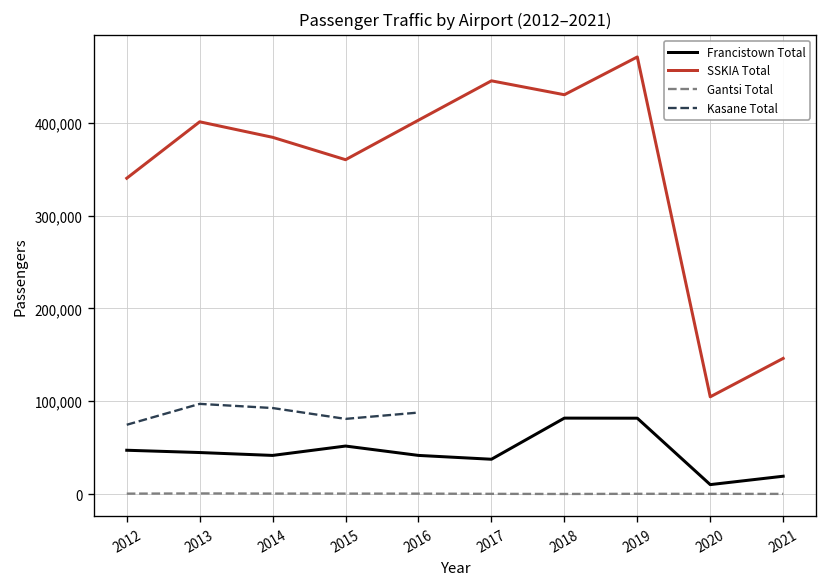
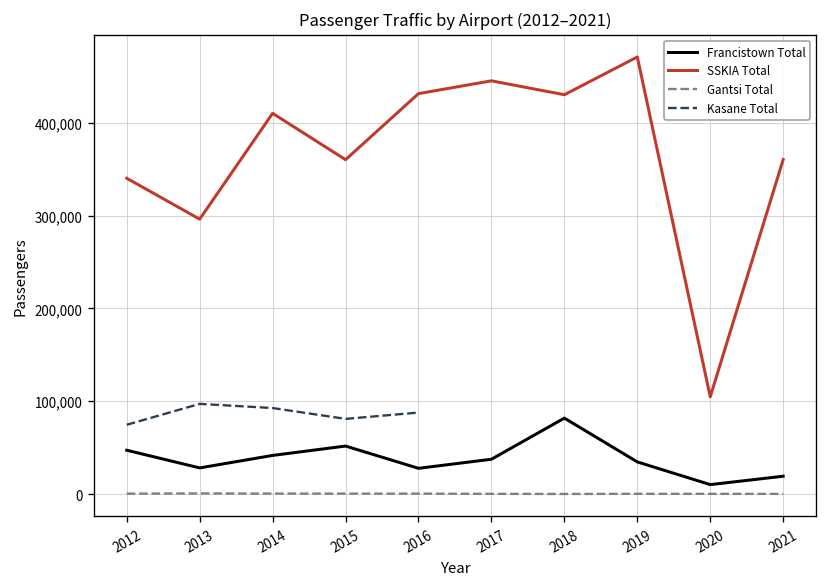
  {
    "Francistown Total": {
      "2012": "50,000",
-     "2013": "40,000",
+     "2013": "30,000",
      "2014": "40,000",
      "2015": "50,000",
-     "2016": "40,000",
+     "2016": "30,000",
      "2017": "40,000",
      "2018": "80,000",
-     "2019": "80,000",
+     "2019": "30,000",
      "2020": "10,000",
      "2021": "20,000"
    },
    "SSKIA Total": {
      "2012": "340,000",
-     "2013": "400,000",
-     "2014": "380,000",
+     "2013": "300,000",
+     "2014": "410,000",
      "2015": "360,000",
-     "2016": "400,000",
+     "2016": "430,000",
      "2017": "450,000",
      "2018": "430,000",
      "2019": "470,000",
      "2020": "100,000",
-     "2021": "150,000"
+     "2021": "360,000"
    },
    "Gantsi Total": {
      "2012": "0",
      "2013": "0",
      "2014": "0",
      "2015": "0",
      "2016": "0",
      "2017": "0",
      "2018": "0",
      "2019": "0",
      "2020": "0",
      "2021": "0"
    },
    "Kasane Total": {
      "2012": "70,000",
      "2013": "100,000",
      "2014": "90,000",
      "2015": "80,000",
      "2016": "90,000"
    }
  }
